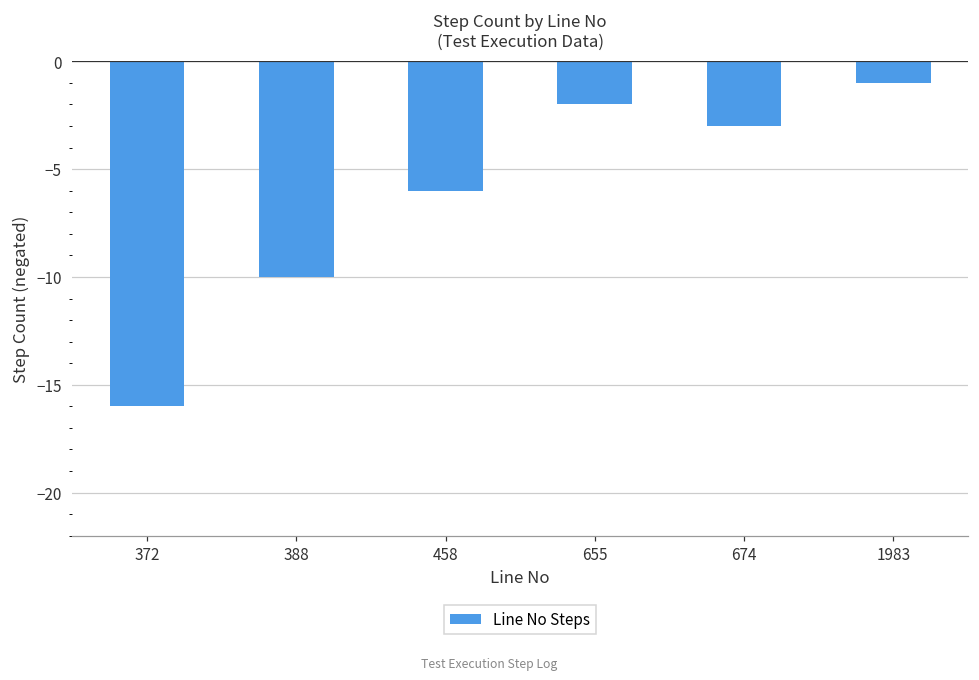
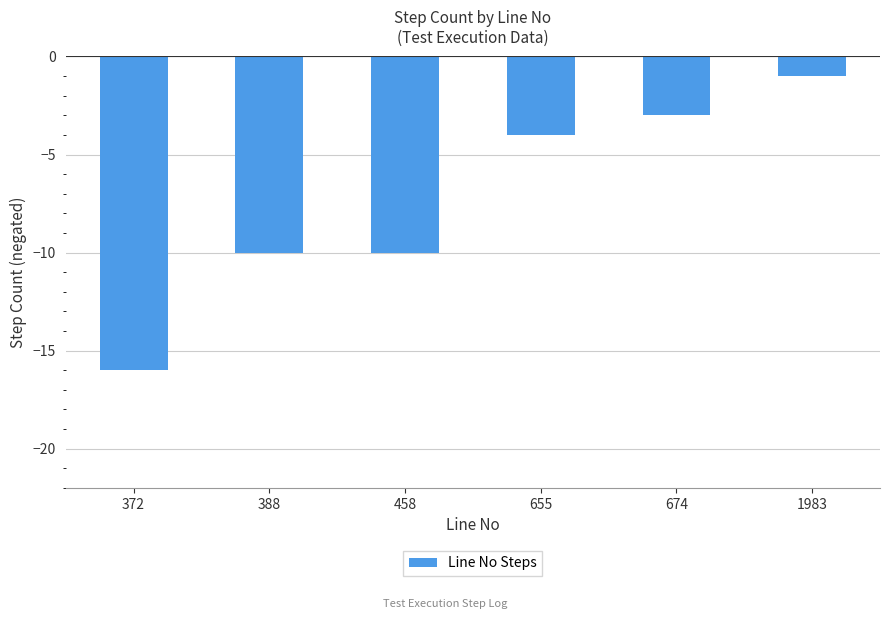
  {
    "372": -16.0,
    "388": -10.0,
-   "458": -6.0,
-   "655": -2.0,
+   "458": -10.0,
+   "655": -4.0,
    "674": -3.0,
    "1983": -1.0
  }
